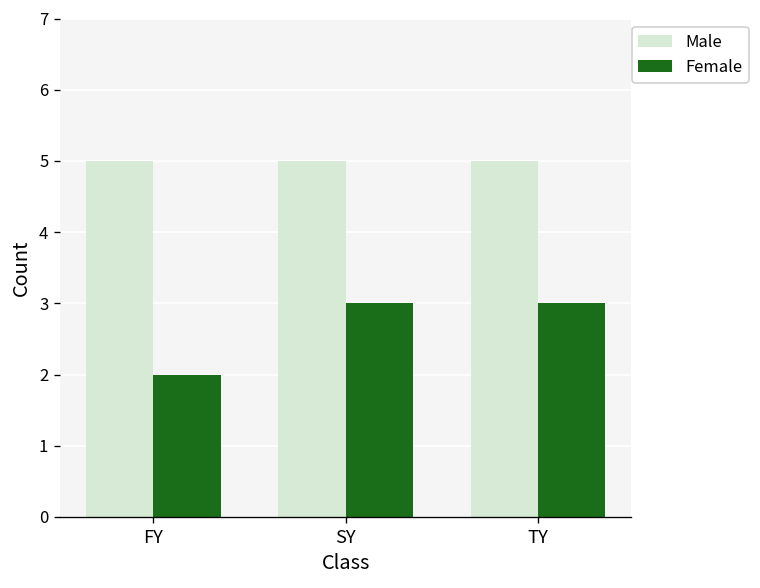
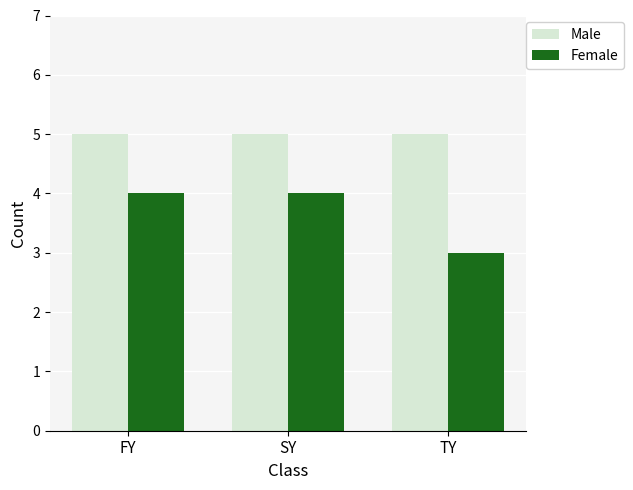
  {
    "Male": {
      "FY": 5,
      "SY": 5,
      "TY": 5
    },
    "Female": {
-     "FY": 2,
-     "SY": 3,
+     "FY": 4,
+     "SY": 4,
      "TY": 3
    }
  }
